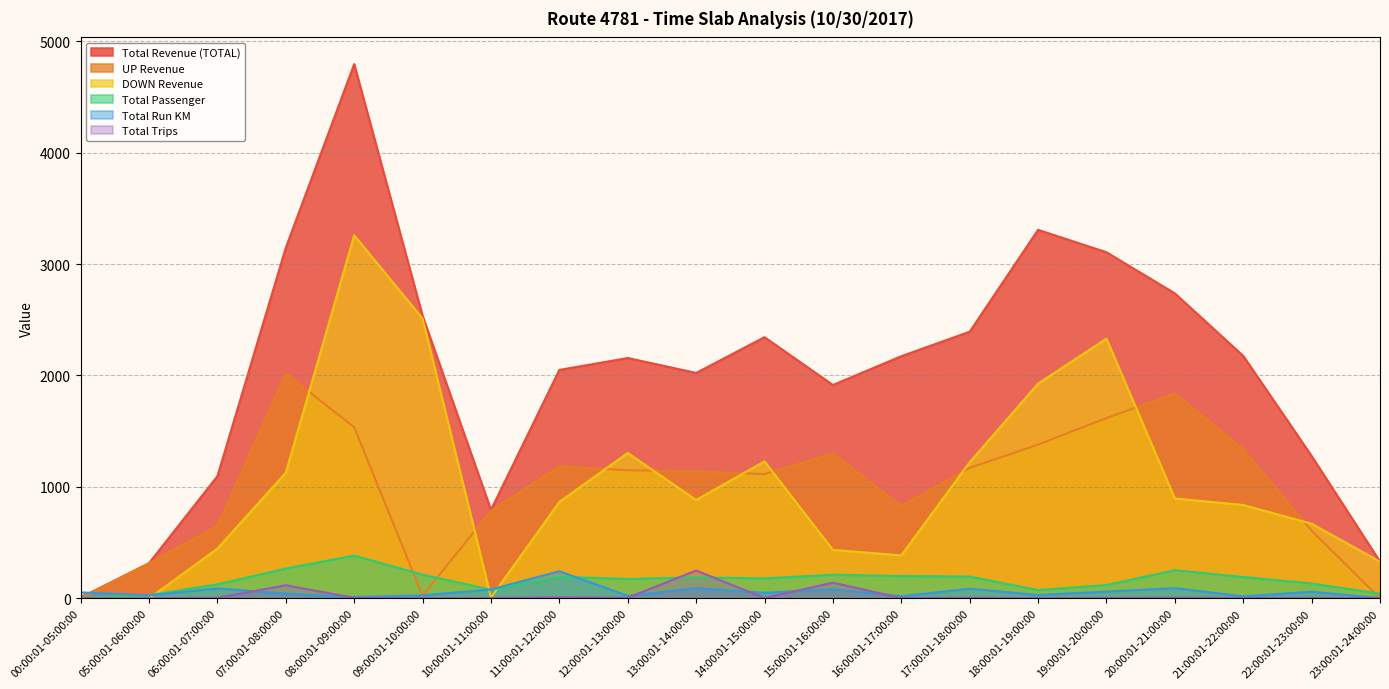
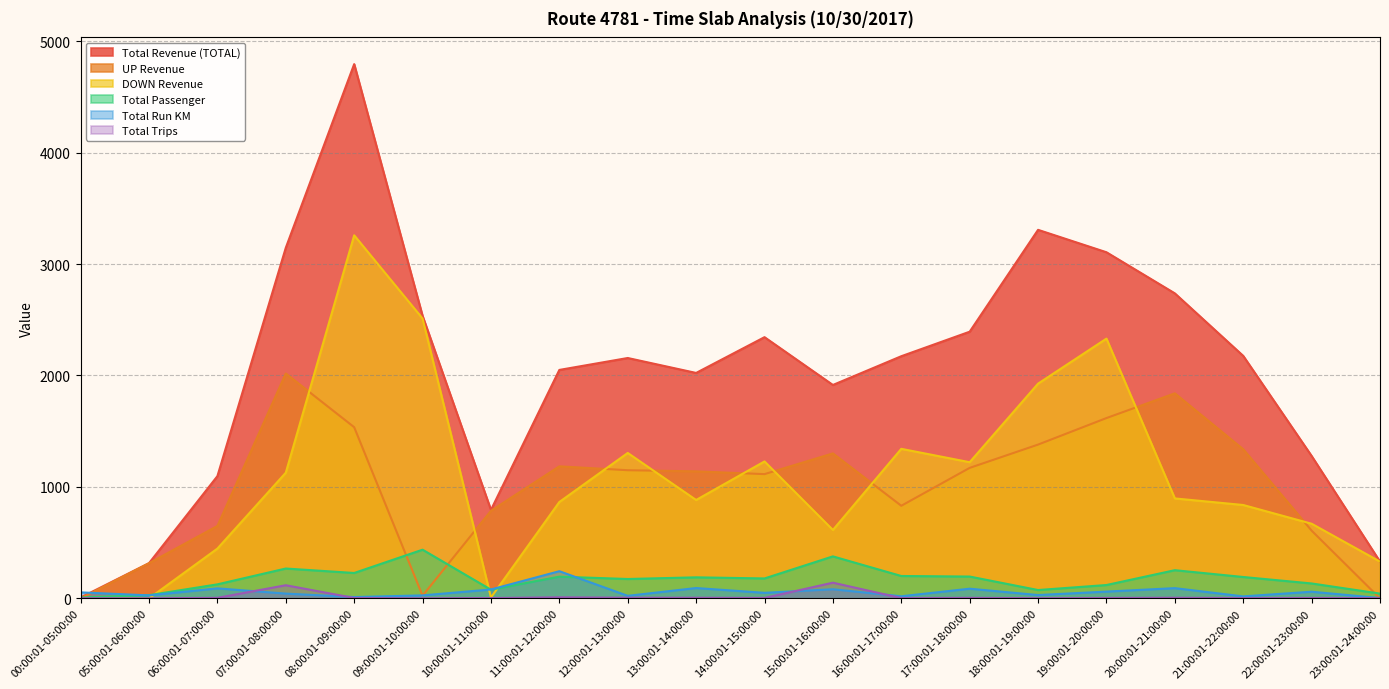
  {
    "DOWN Revenue": {
      "06:00:01-07:00:00": 450,
      "07:00:01-08:00:00": 1130,
      "08:00:01-09:00:00": 3260,
      "09:00:01-10:00:00": 2510,
      "11:00:01-12:00:00": 870,
      "12:00:01-13:00:00": 1310,
      "13:00:01-14:00:00": 880,
      "14:00:01-15:00:00": 1230,
-     "15:00:01-16:00:00": 440,
-     "16:00:01-17:00:00": 390,
+     "15:00:01-16:00:00": 610,
+     "16:00:01-17:00:00": 1340,
      "17:00:01-18:00:00": 1220,
      "18:00:01-19:00:00": 1930,
      "19:00:01-20:00:00": 2330,
      "20:00:01-21:00:00": 900,
      "21:00:01-22:00:00": 840,
      "22:00:01-23:00:00": 670
    },
    "Total Passenger": {
      "06:00:01-07:00:00": 130,
      "07:00:01-08:00:00": 270,
-     "08:00:01-09:00:00": 380,
-     "09:00:01-10:00:00": 210,
+     "08:00:01-09:00:00": 230,
+     "09:00:01-10:00:00": 440,
      "11:00:01-12:00:00": 200,
      "12:00:01-13:00:00": 170,
      "13:00:01-14:00:00": 190,
      "14:00:01-15:00:00": 180,
-     "15:00:01-16:00:00": 210,
+     "15:00:01-16:00:00": 380,
      "16:00:01-17:00:00": 200,
      "17:00:01-18:00:00": 200,
      "18:00:01-19:00:00": 80,
      "19:00:01-20:00:00": 120,
      "20:00:01-21:00:00": 250,
      "21:00:01-22:00:00": 190,
      "22:00:01-23:00:00": 130,
      "23:00:01-24:00:00": 40
    },
    "Total Run KM": {
      "00:00:01-05:00:00": 50,
      "06:00:01-07:00:00": 90,
      "07:00:01-08:00:00": 40,
      "11:00:01-12:00:00": 240,
      "13:00:01-14:00:00": 90,
      "14:00:01-15:00:00": 50,
      "15:00:01-16:00:00": 80,
      "17:00:01-18:00:00": 90,
      "18:00:01-19:00:00": 30,
      "19:00:01-20:00:00": 60,
      "20:00:01-21:00:00": 90,
      "22:00:01-23:00:00": 60
    },
    "Total Trips": {
      "06:00:01-07:00:00": 10,
      "07:00:01-08:00:00": 120,
      "09:00:01-10:00:00": 0,
      "11:00:01-12:00:00": 10,
-     "13:00:01-14:00:00": 250,
+     "13:00:01-14:00:00": 10,
      "14:00:01-15:00:00": 0,
      "15:00:01-16:00:00": 140,
      "17:00:01-18:00:00": 10,
      "18:00:01-19:00:00": 0,
      "19:00:01-20:00:00": 0,
      "20:00:01-21:00:00": 10,
      "22:00:01-23:00:00": 0
    }
  }
